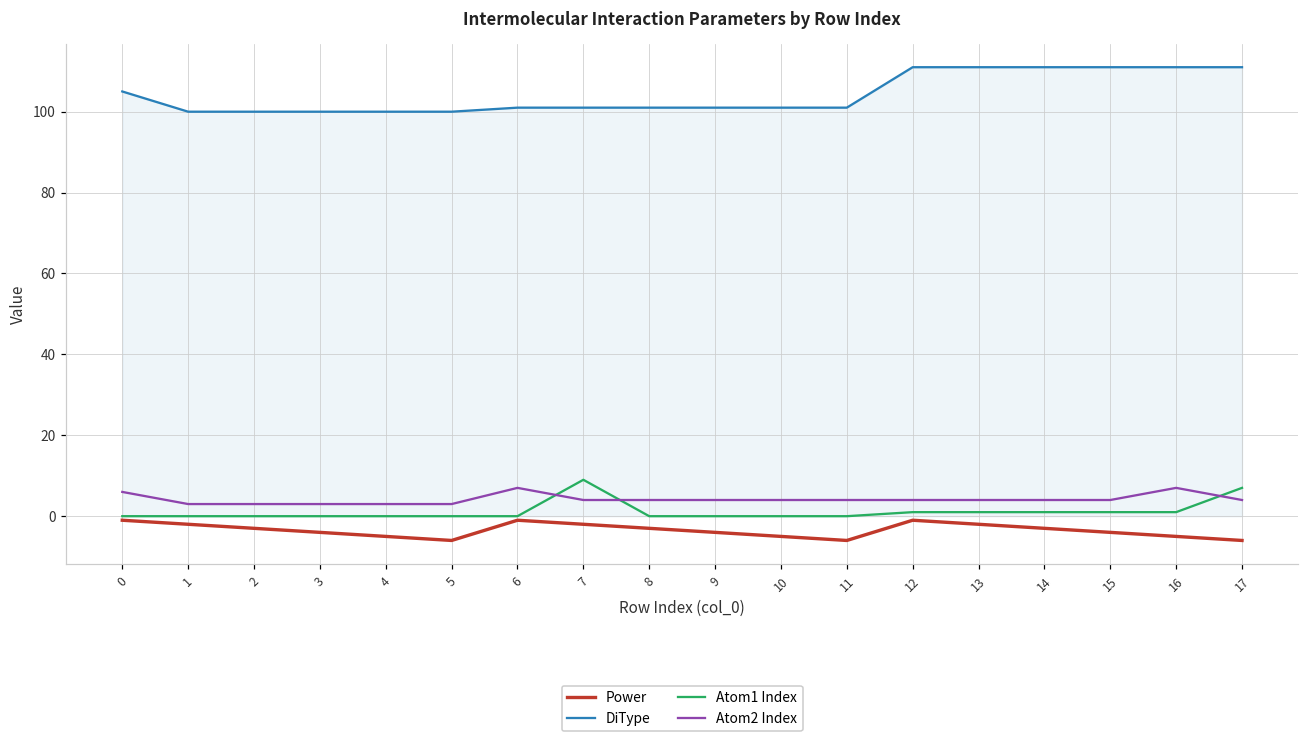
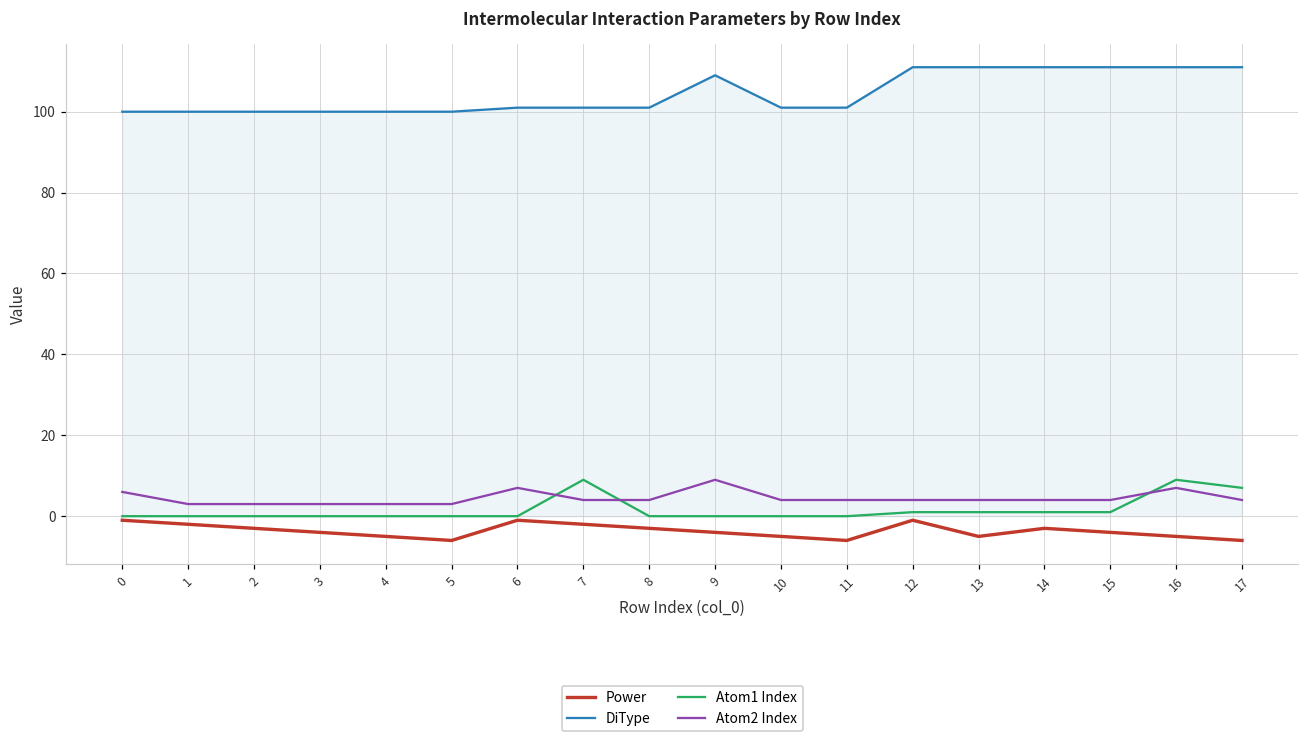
  {
    "Power": {
      "0": -1,
      "1": -2,
      "2": -3,
      "3": -4,
      "4": -5,
      "5": -6,
      "6": -1,
      "7": -2,
      "8": -3,
      "9": -4,
      "10": -5,
      "11": -6,
      "12": -1,
-     "13": -2,
+     "13": -5,
      "14": -3,
      "15": -4,
      "16": -5,
      "17": -6
    },
    "DiType": {
-     "0": 105,
+     "0": 100,
      "1": 100,
      "2": 100,
      "3": 100,
      "4": 100,
      "5": 100,
      "6": 101,
      "7": 101,
      "8": 101,
-     "9": 101,
+     "9": 109,
      "10": 101,
      "11": 101,
      "12": 111,
      "13": 111,
      "14": 111,
      "15": 111,
      "16": 111,
      "17": 111
    },
    "Atom1 Index": {
      "0": 0,
      "1": 0,
      "2": 0,
      "3": 0,
      "4": 0,
      "5": 0,
      "6": 0,
      "7": 9,
      "8": 0,
      "9": 0,
      "10": 0,
      "11": 0,
      "12": 1,
      "13": 1,
      "14": 1,
      "15": 1,
-     "16": 1,
+     "16": 9,
      "17": 7
    },
    "Atom2 Index": {
      "0": 6,
      "1": 3,
      "2": 3,
      "3": 3,
      "4": 3,
      "5": 3,
      "6": 7,
      "7": 4,
      "8": 4,
-     "9": 4,
+     "9": 9,
      "10": 4,
      "11": 4,
      "12": 4,
      "13": 4,
      "14": 4,
      "15": 4,
      "16": 7,
      "17": 4
    }
  }
